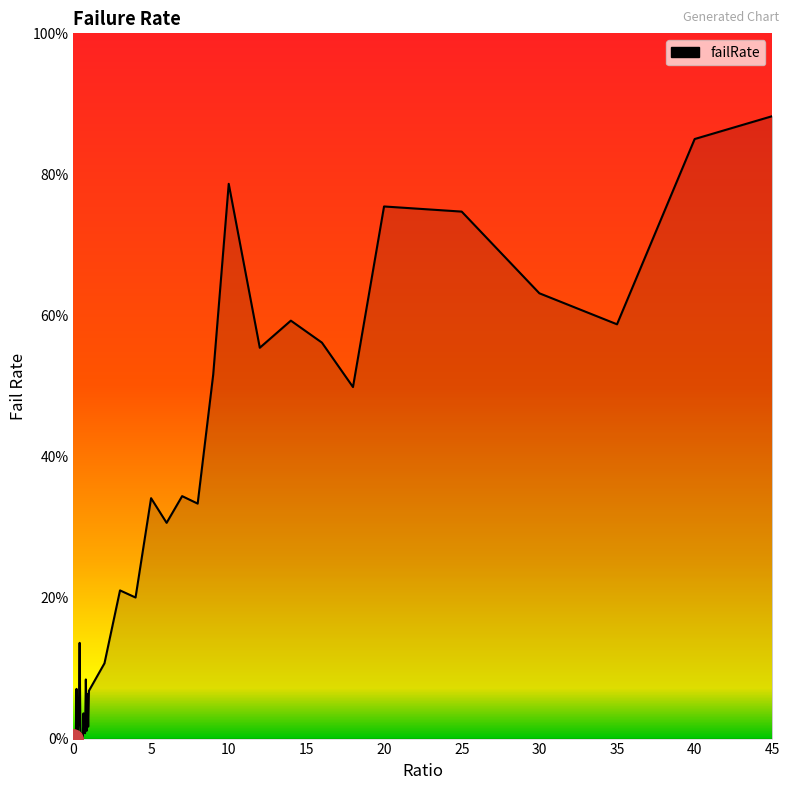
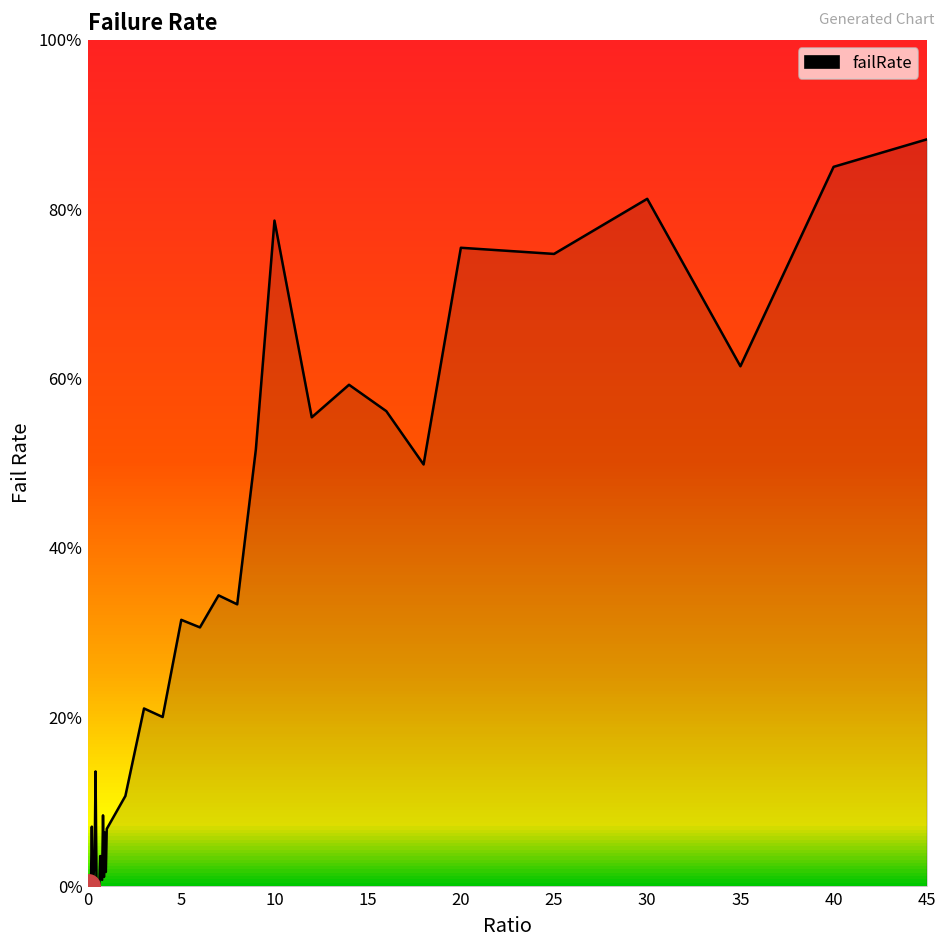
  {
    "failRate": {
-     "5": "34%",
+     "5": "31%",
      "10": "79%",
      "20": "75%",
      "25": "75%",
-     "30": "63%",
-     "35": "59%",
+     "30": "81%",
+     "35": "61%",
      "40": "85%",
      "45": "88%"
    }
  }
